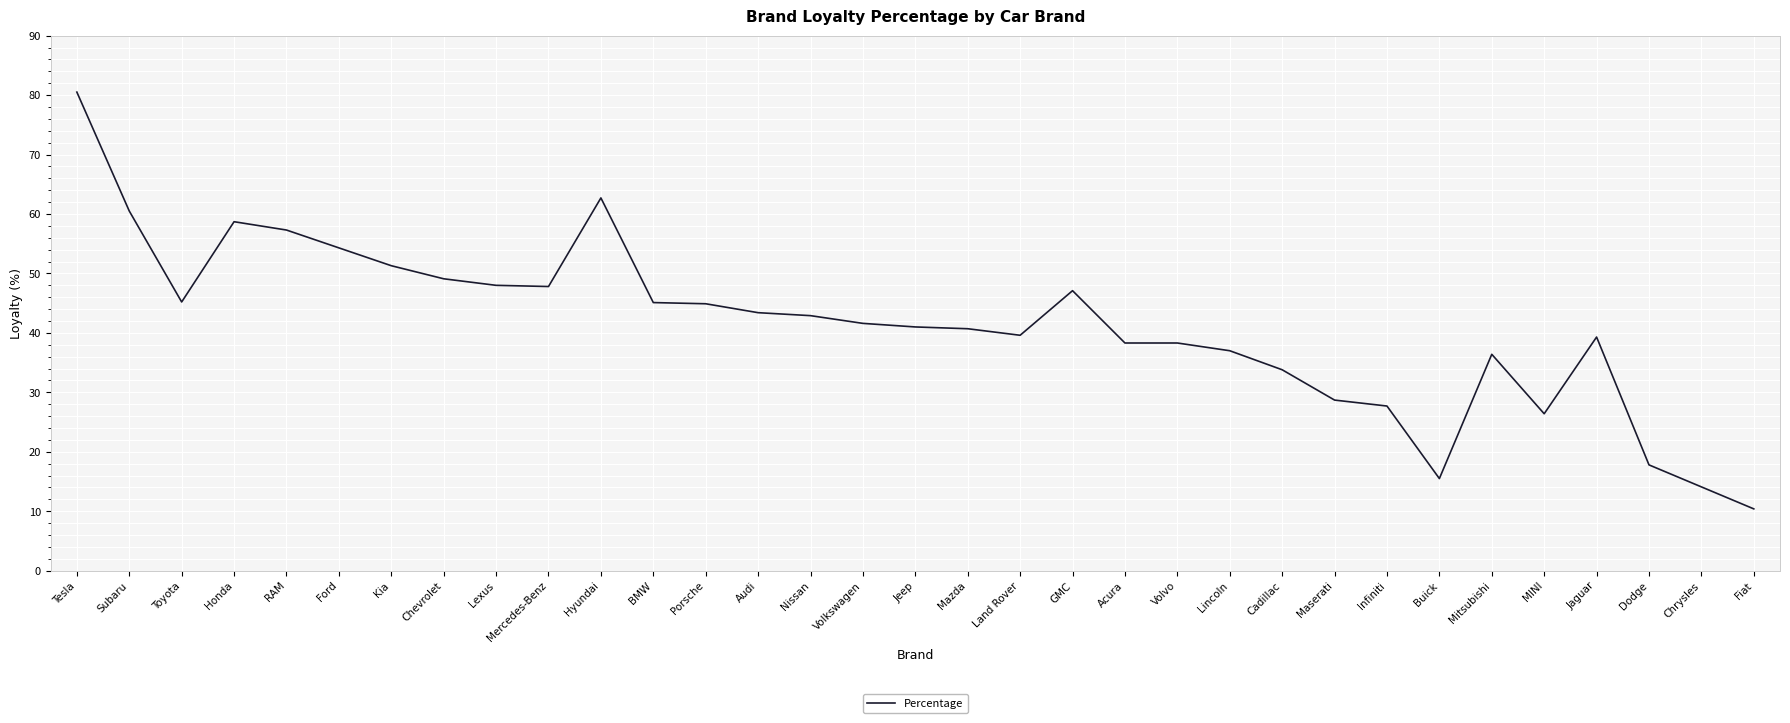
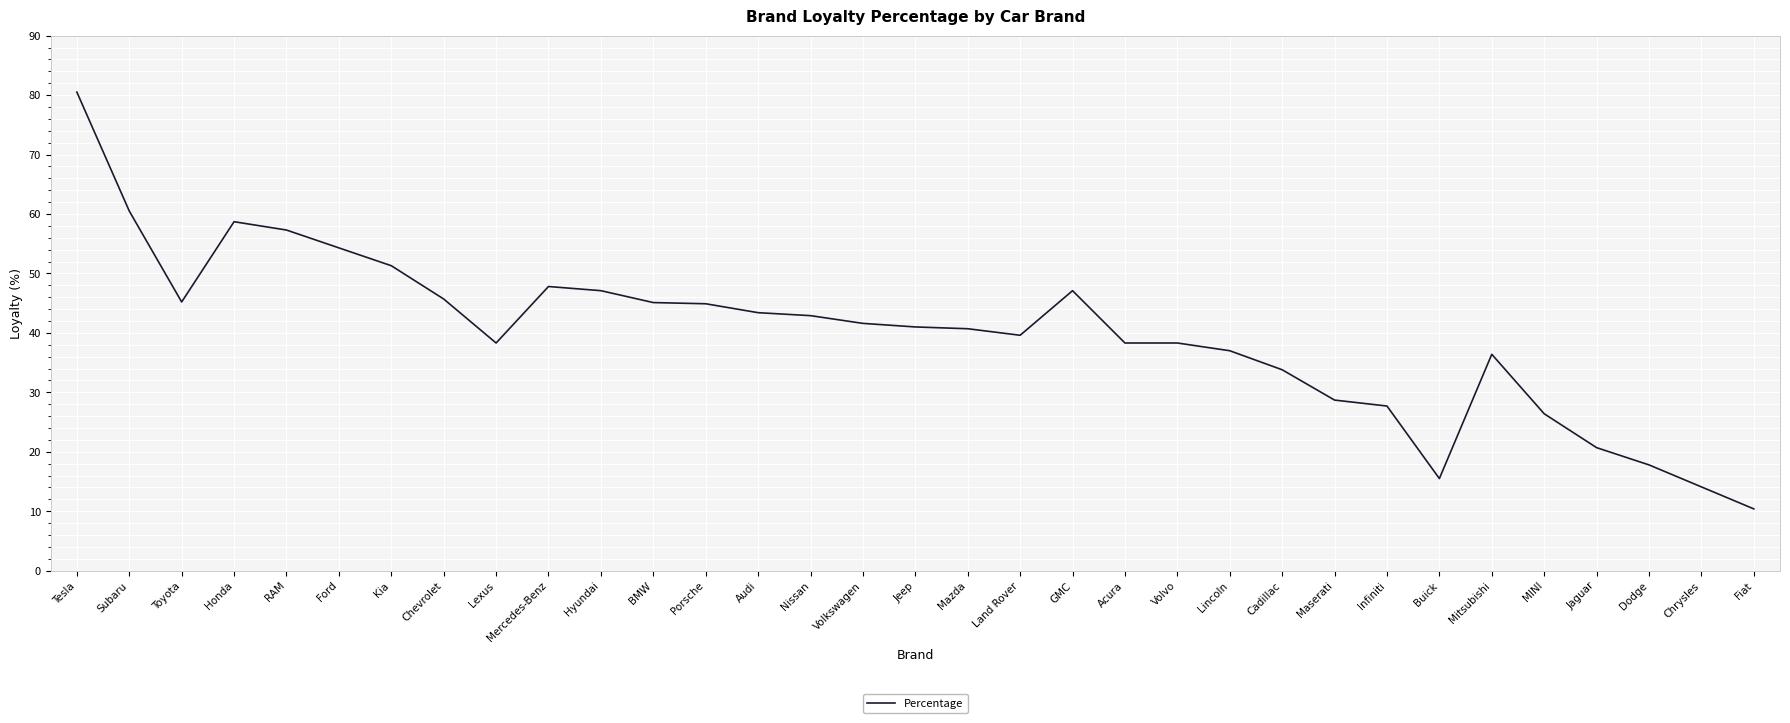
  {
    "Tesla": 81,
    "Subaru": 61,
    "Toyota": 45,
    "Honda": 59,
    "RAM": 57,
    "Ford": 54,
    "Kia": 51,
-   "Chevrolet": 49,
-   "Lexus": 48,
+   "Chevrolet": 46,
+   "Lexus": 38,
    "Mercedes-Benz": 48,
-   "Hyundai": 63,
+   "Hyundai": 47,
    "BMW": 45,
    "Porsche": 45,
    "Audi": 43,
    "Nissan": 43,
    "Volkswagen": 42,
    "Jeep": 41,
    "Mazda": 41,
    "Land Rover": 40,
    "GMC": 47,
    "Acura": 38,
    "Volvo": 38,
    "Lincoln": 37,
    "Cadillac": 34,
    "Maserati": 29,
    "Infiniti": 28,
    "Buick": 16,
    "Mitsubishi": 36,
    "MINI": 26,
-   "Jaguar": 39,
+   "Jaguar": 21,
    "Dodge": 18,
    "Chrysles": 14,
    "Fiat": 10
  }
